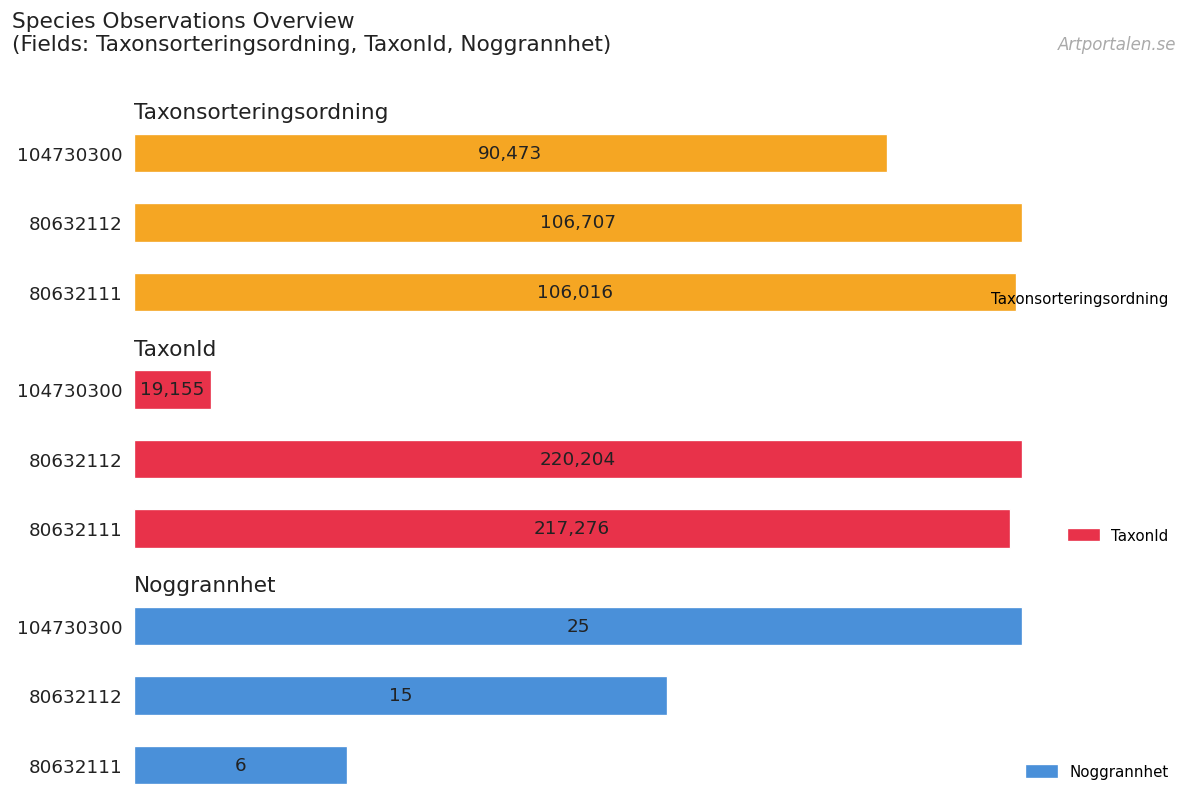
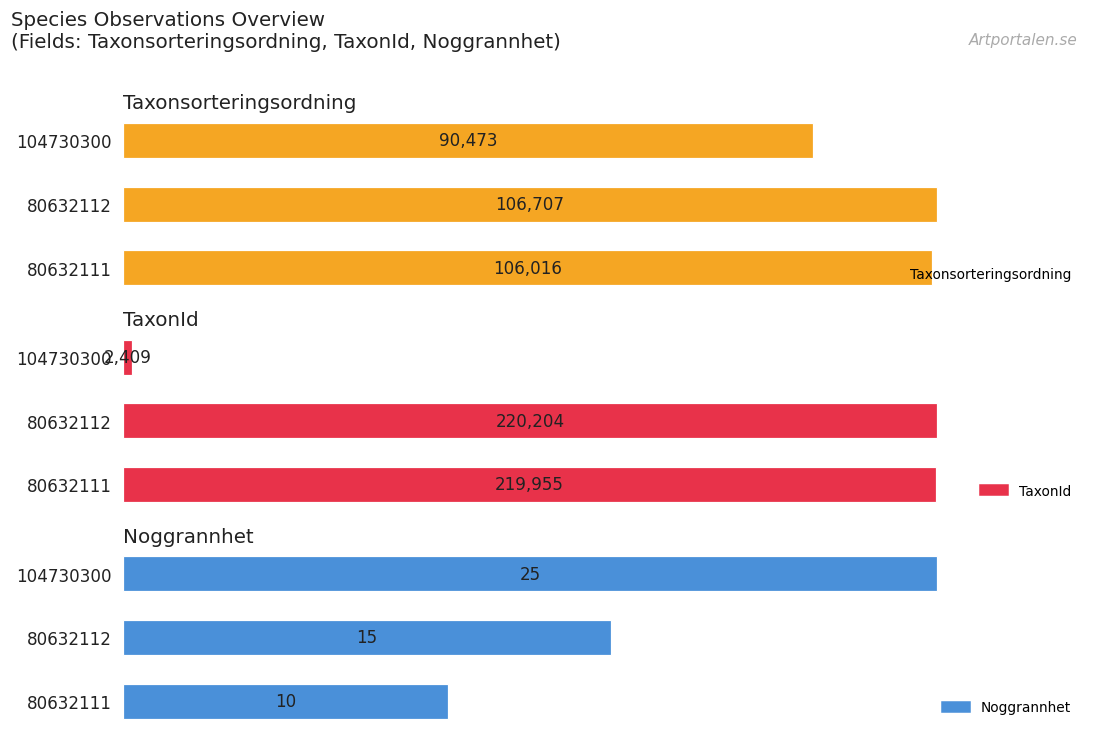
  {
    "Taxonsorteringsordning": {
      "104730300": "90,473",
      "80632112": "106,707",
      "80632111": "106,016"
    },
    "TaxonId": {
-     "104730300": "19,155",
+     "104730300": "2,409",
      "80632112": "220,204",
-     "80632111": "217,276"
+     "80632111": "219,955"
    },
    "Noggrannhet": {
      "104730300": "25",
      "80632112": "15",
-     "80632111": "6"
+     "80632111": "10"
    }
  }
